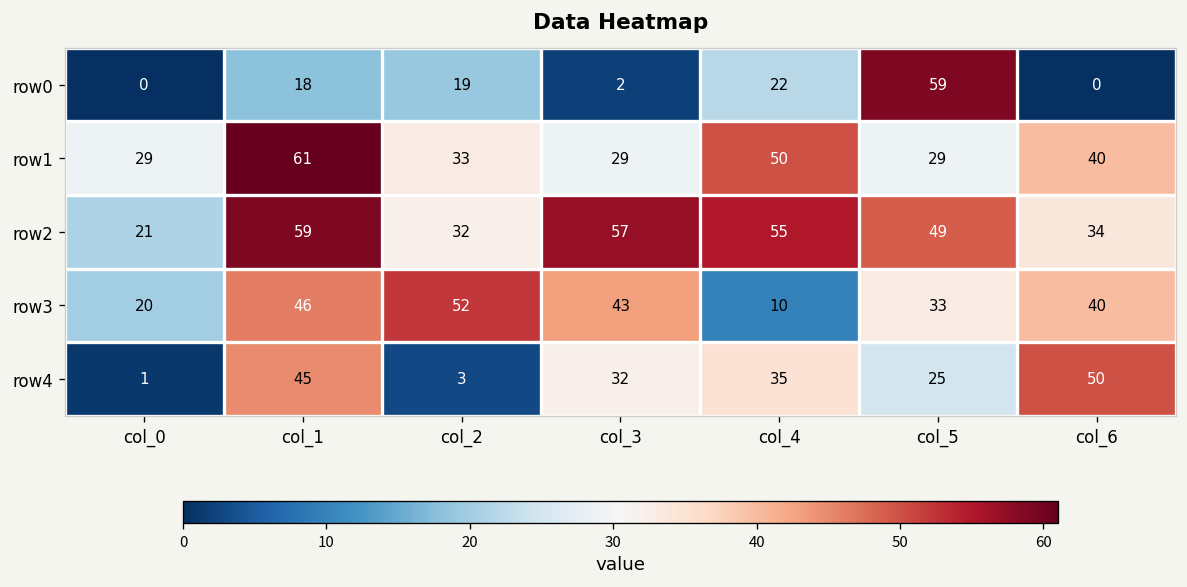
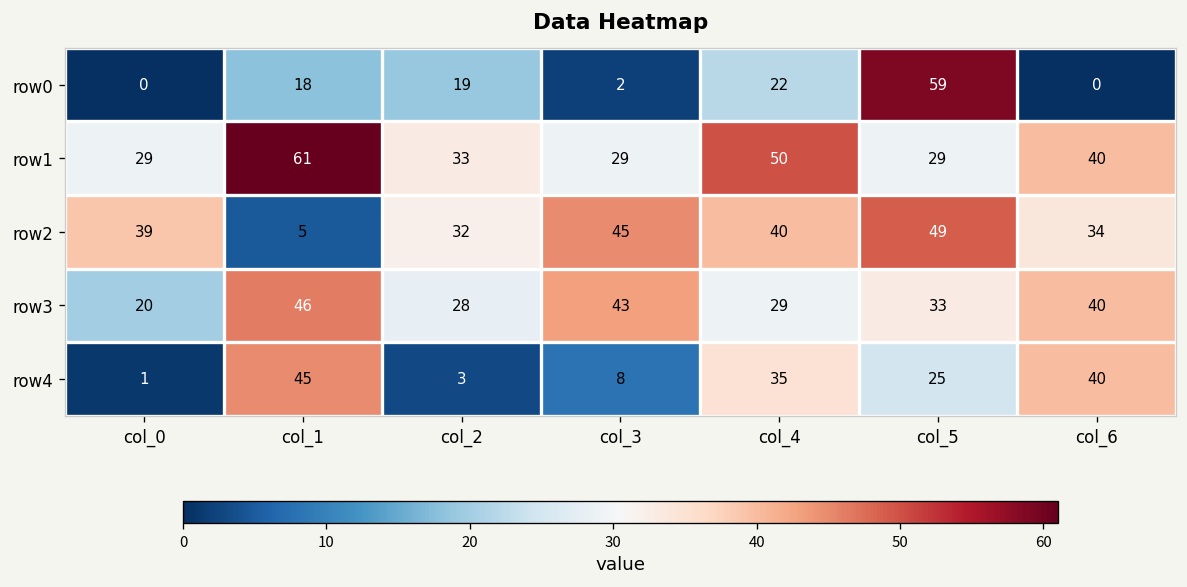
  {
    "row0": {
      "col_0": 0,
      "col_1": 18,
      "col_2": 19,
      "col_3": 2,
      "col_4": 22,
      "col_5": 59,
      "col_6": 0
    },
    "row1": {
      "col_0": 29,
      "col_1": 61,
      "col_2": 33,
      "col_3": 29,
      "col_4": 50,
      "col_5": 29,
      "col_6": 40
    },
    "row2": {
-     "col_0": 21,
-     "col_1": 59,
+     "col_0": 39,
+     "col_1": 5,
      "col_2": 32,
-     "col_3": 57,
-     "col_4": 55,
+     "col_3": 45,
+     "col_4": 40,
      "col_5": 49,
      "col_6": 34
    },
    "row3": {
      "col_0": 20,
      "col_1": 46,
-     "col_2": 52,
+     "col_2": 28,
      "col_3": 43,
-     "col_4": 10,
+     "col_4": 29,
      "col_5": 33,
      "col_6": 40
    },
    "row4": {
      "col_0": 1,
      "col_1": 45,
      "col_2": 3,
-     "col_3": 32,
+     "col_3": 8,
      "col_4": 35,
      "col_5": 25,
-     "col_6": 50
+     "col_6": 40
    }
  }
